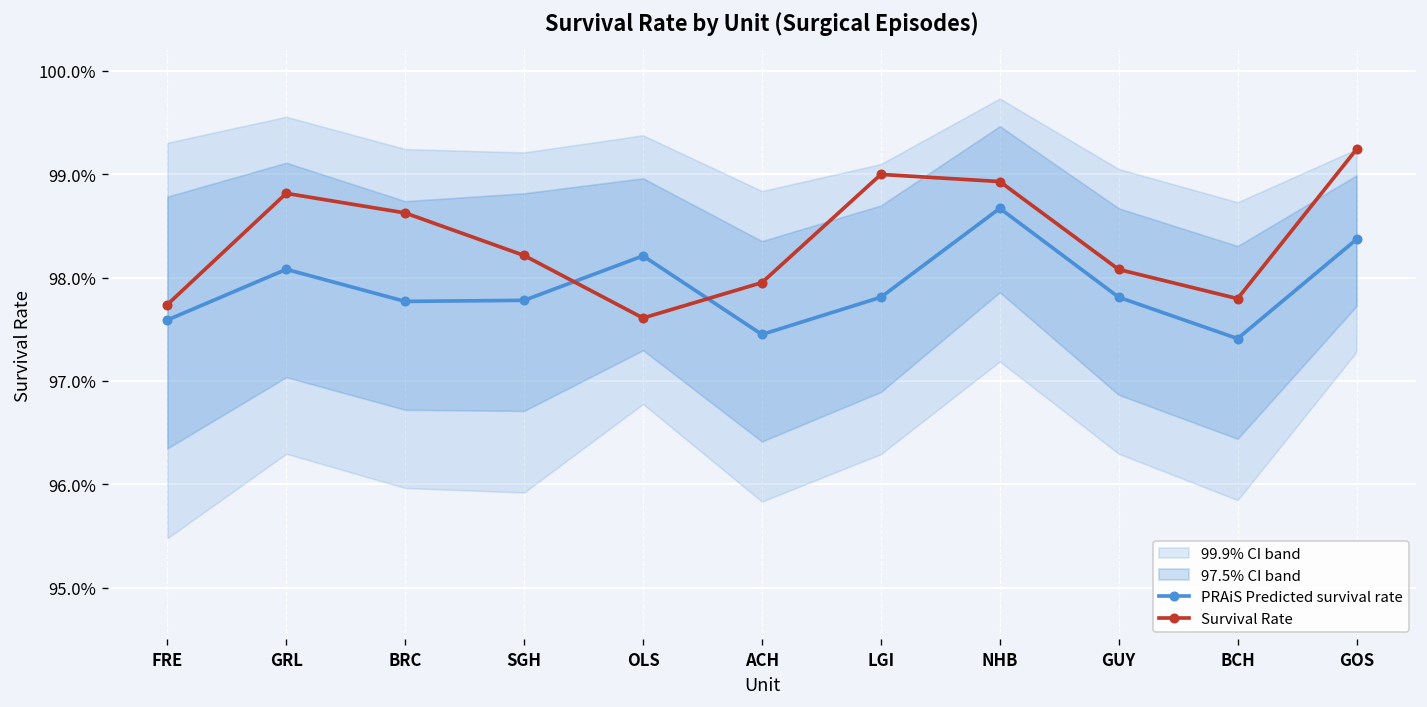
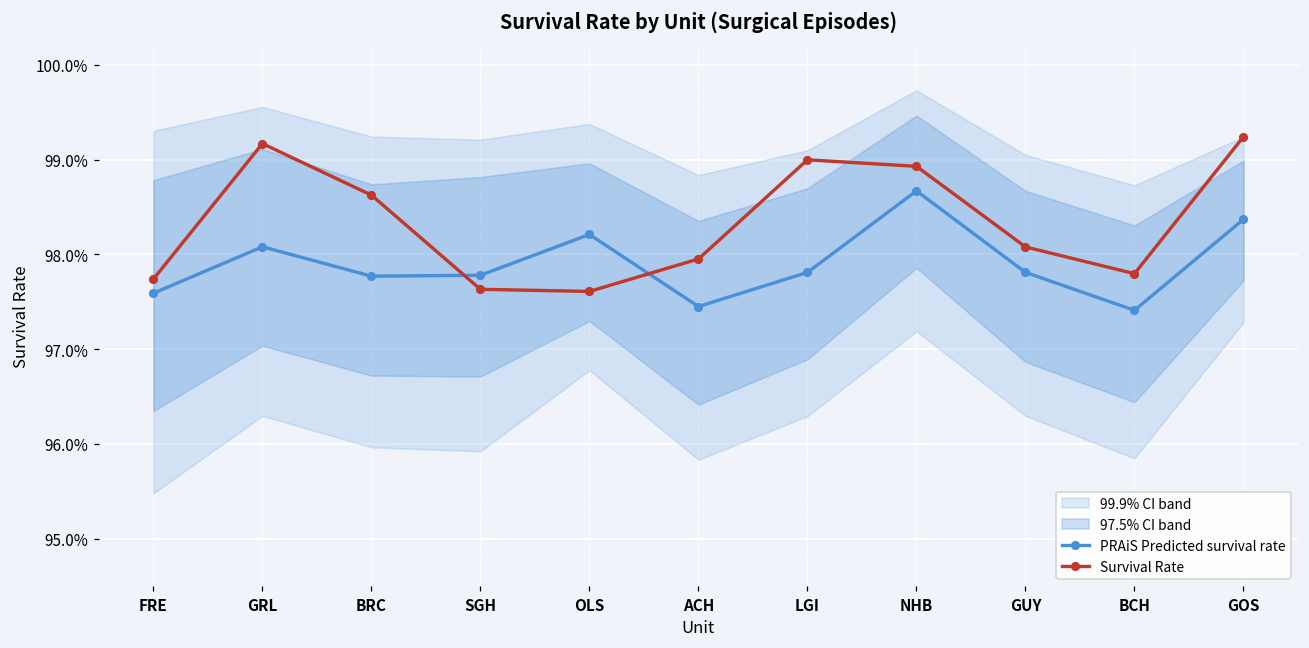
  {
    "Survival Rate": {
      "FRE": "97.7%",
-     "GRL": "98.8%",
+     "GRL": "99.2%",
      "BRC": "98.6%",
-     "SGH": "98.2%",
+     "SGH": "97.6%",
      "OLS": "97.6%",
      "ACH": "98.0%",
      "LGI": "99.0%",
      "NHB": "98.9%",
      "GUY": "98.1%",
      "BCH": "97.8%"
    }
  }
